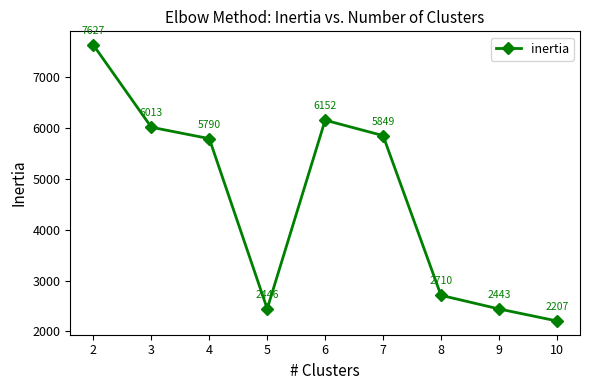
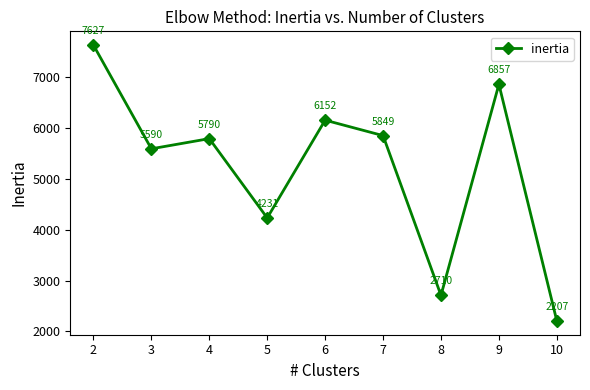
  {
    "2": 7627,
-   "3": 6013,
+   "3": 5590,
    "4": 5790,
-   "5": 2446,
+   "5": 4231,
    "6": 6152,
    "7": 5849,
    "8": 2710,
-   "9": 2443,
+   "9": 6857,
    "10": 2207
  }
